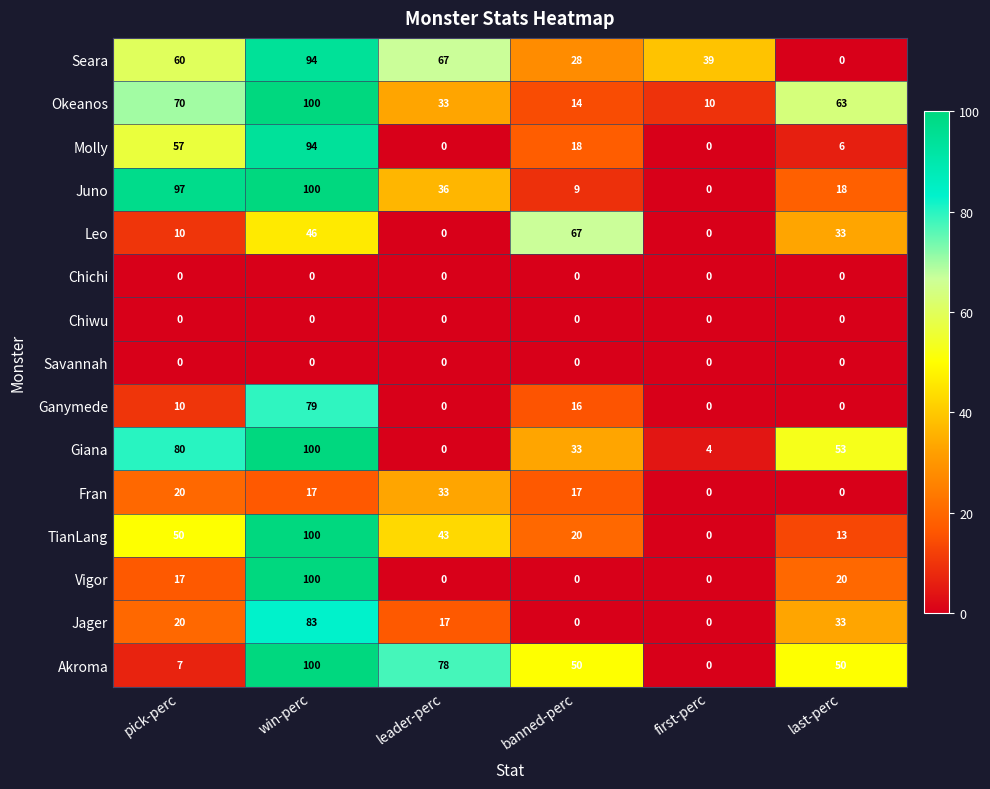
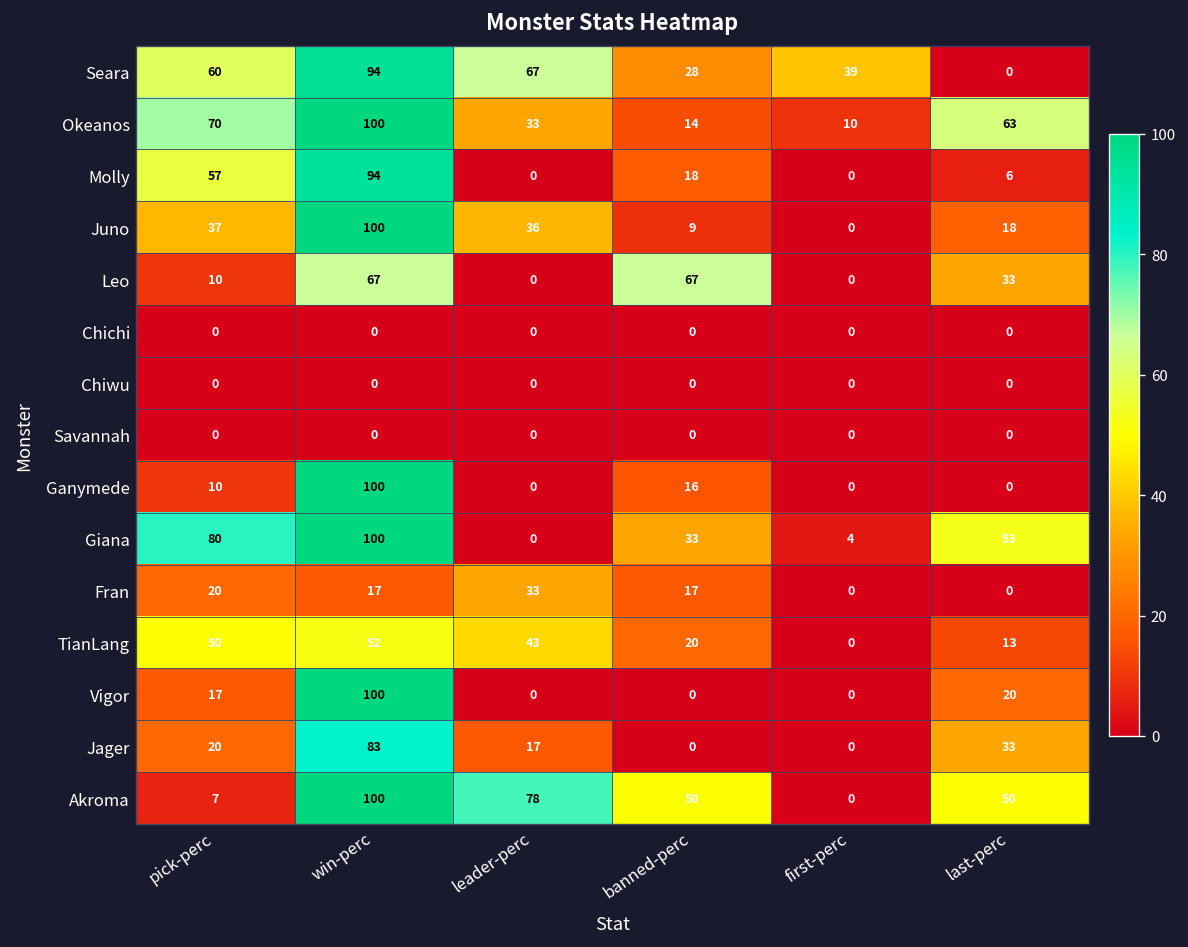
  {
    "Seara": {
      "pick-perc": 60,
      "win-perc": 94,
      "leader-perc": 67,
      "banned-perc": 28,
      "first-perc": 39,
      "last-perc": 0
    },
    "Okeanos": {
      "pick-perc": 70,
      "win-perc": 100,
      "leader-perc": 33,
      "banned-perc": 14,
      "first-perc": 10,
      "last-perc": 63
    },
    "Molly": {
      "pick-perc": 57,
      "win-perc": 94,
      "leader-perc": 0,
      "banned-perc": 18,
      "first-perc": 0,
      "last-perc": 6
    },
    "Juno": {
-     "pick-perc": 97,
+     "pick-perc": 37,
      "win-perc": 100,
      "leader-perc": 36,
      "banned-perc": 9,
      "first-perc": 0,
      "last-perc": 18
    },
    "Leo": {
      "pick-perc": 10,
-     "win-perc": 46,
+     "win-perc": 67,
      "leader-perc": 0,
      "banned-perc": 67,
      "first-perc": 0,
      "last-perc": 33
    },
    "Chichi": {
      "pick-perc": 0,
      "win-perc": 0,
      "leader-perc": 0,
      "banned-perc": 0,
      "first-perc": 0,
      "last-perc": 0
    },
    "Chiwu": {
      "pick-perc": 0,
      "win-perc": 0,
      "leader-perc": 0,
      "banned-perc": 0,
      "first-perc": 0,
      "last-perc": 0
    },
    "Savannah": {
      "pick-perc": 0,
      "win-perc": 0,
      "leader-perc": 0,
      "banned-perc": 0,
      "first-perc": 0,
      "last-perc": 0
    },
    "Ganymede": {
      "pick-perc": 10,
-     "win-perc": 79,
+     "win-perc": 100,
      "leader-perc": 0,
      "banned-perc": 16,
      "first-perc": 0,
      "last-perc": 0
    },
    "Giana": {
      "pick-perc": 80,
      "win-perc": 100,
      "leader-perc": 0,
      "banned-perc": 33,
      "first-perc": 4,
      "last-perc": 53
    },
    "Fran": {
      "pick-perc": 20,
      "win-perc": 17,
      "leader-perc": 33,
      "banned-perc": 17,
      "first-perc": 0,
      "last-perc": 0
    },
    "TianLang": {
      "pick-perc": 50,
-     "win-perc": 100,
+     "win-perc": 52,
      "leader-perc": 43,
      "banned-perc": 20,
      "first-perc": 0,
      "last-perc": 13
    },
    "Vigor": {
      "pick-perc": 17,
      "win-perc": 100,
      "leader-perc": 0,
      "banned-perc": 0,
      "first-perc": 0,
      "last-perc": 20
    },
    "Jager": {
      "pick-perc": 20,
      "win-perc": 83,
      "leader-perc": 17,
      "banned-perc": 0,
      "first-perc": 0,
      "last-perc": 33
    },
    "Akroma": {
      "pick-perc": 7,
      "win-perc": 100,
      "leader-perc": 78,
      "banned-perc": 50,
      "first-perc": 0,
      "last-perc": 50
    }
  }
